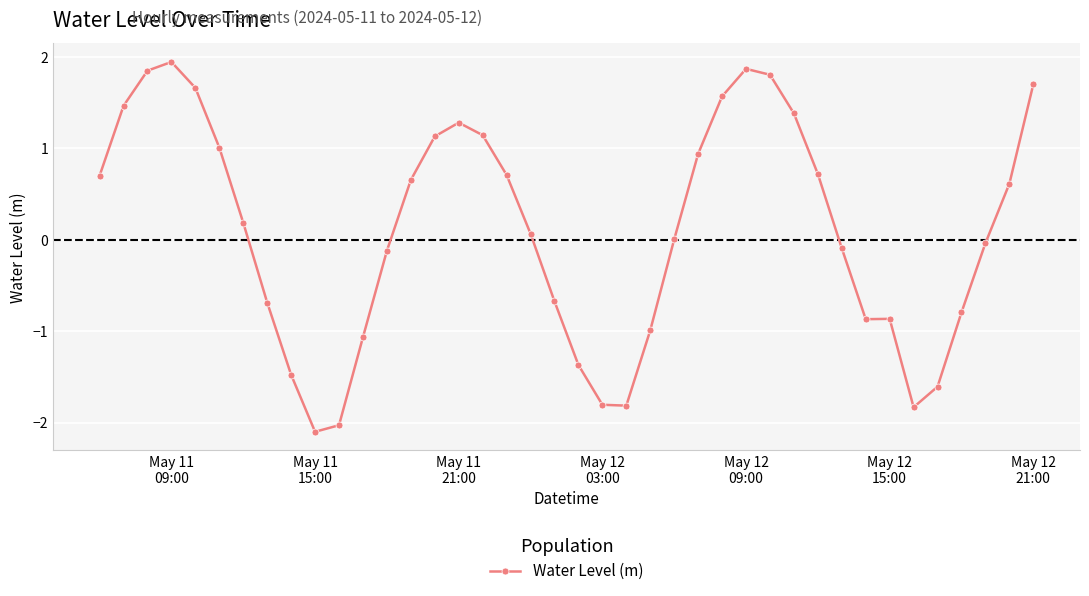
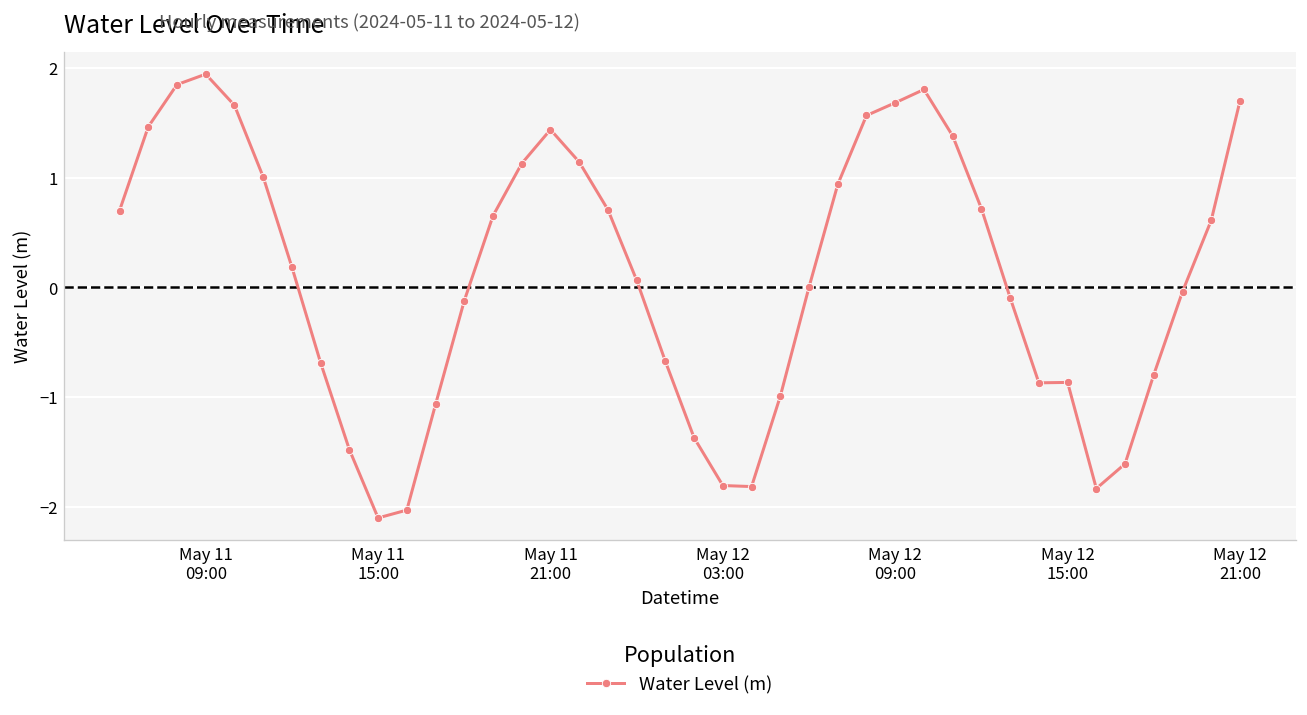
  {
    "May 11 09:00": 1.9,
    "May 11 15:00": -2.1,
-   "May 11 21:00": 1.3,
+   "May 11 21:00": 1.4,
    "May 12 03:00": -1.8,
-   "May 12 09:00": 1.9,
+   "May 12 09:00": 1.7,
    "May 12 15:00": -0.9,
    "May 12 21:00": 1.7
  }
